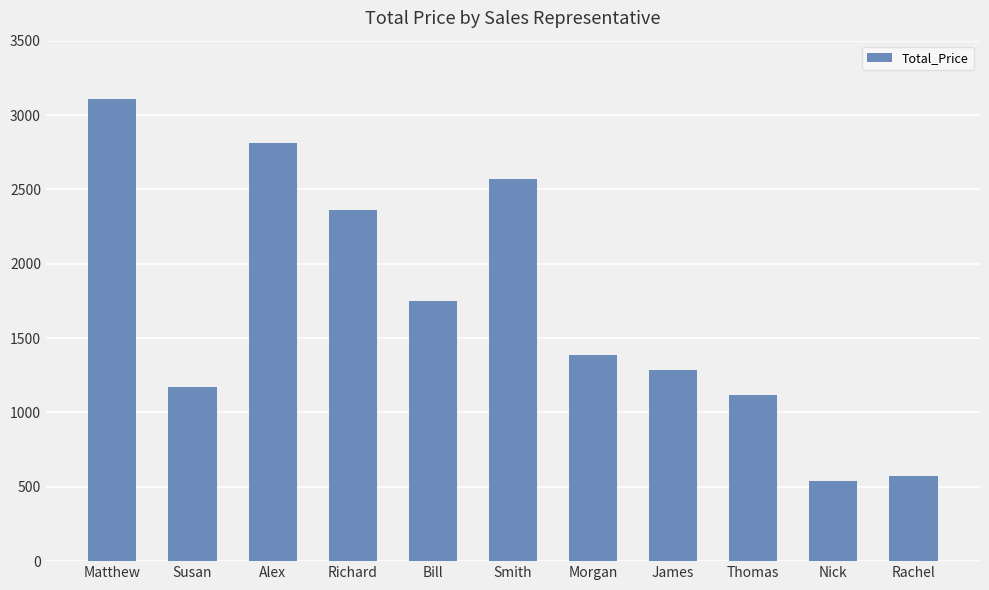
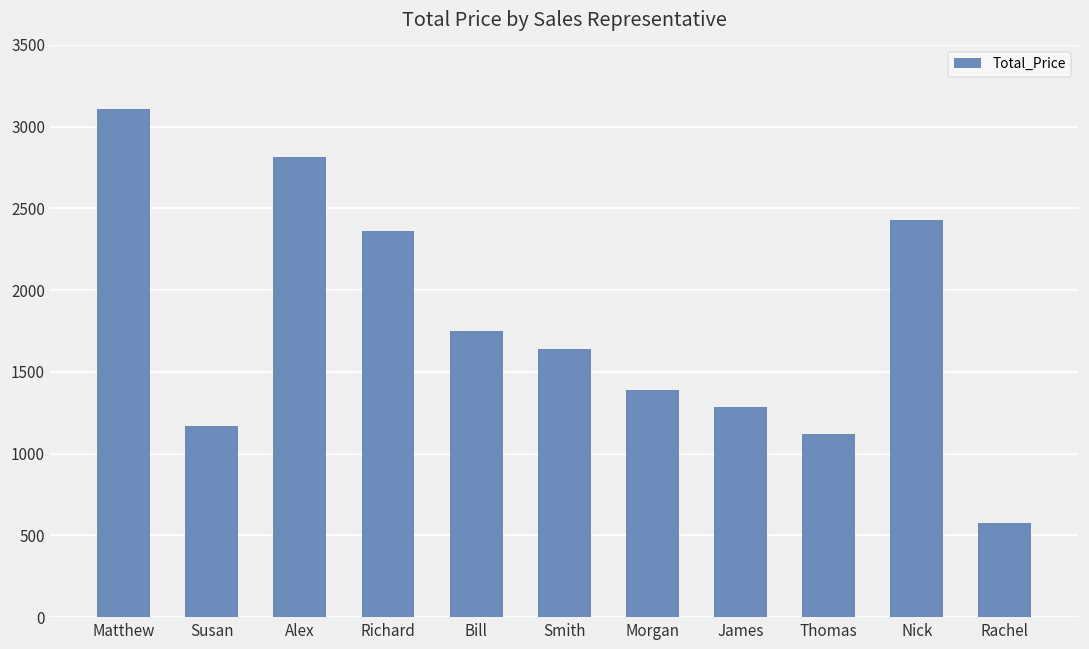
  {
    "Matthew": 3110,
    "Susan": 1170,
    "Alex": 2810,
    "Richard": 2360,
    "Bill": 1750,
-   "Smith": 2570,
+   "Smith": 1640,
    "Morgan": 1390,
    "James": 1280,
    "Thomas": 1120,
-   "Nick": 540,
+   "Nick": 2430,
    "Rachel": 570
  }
